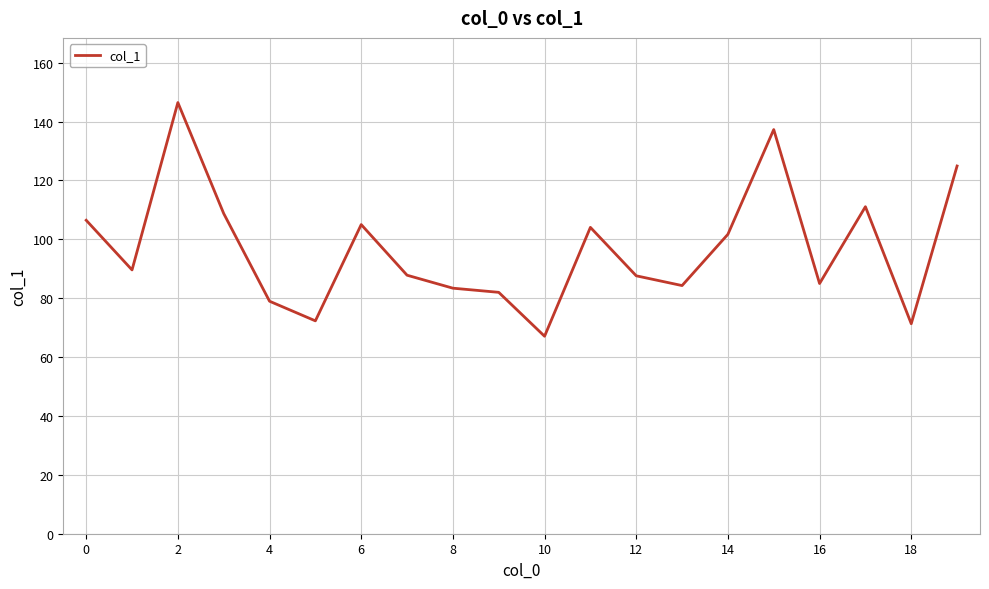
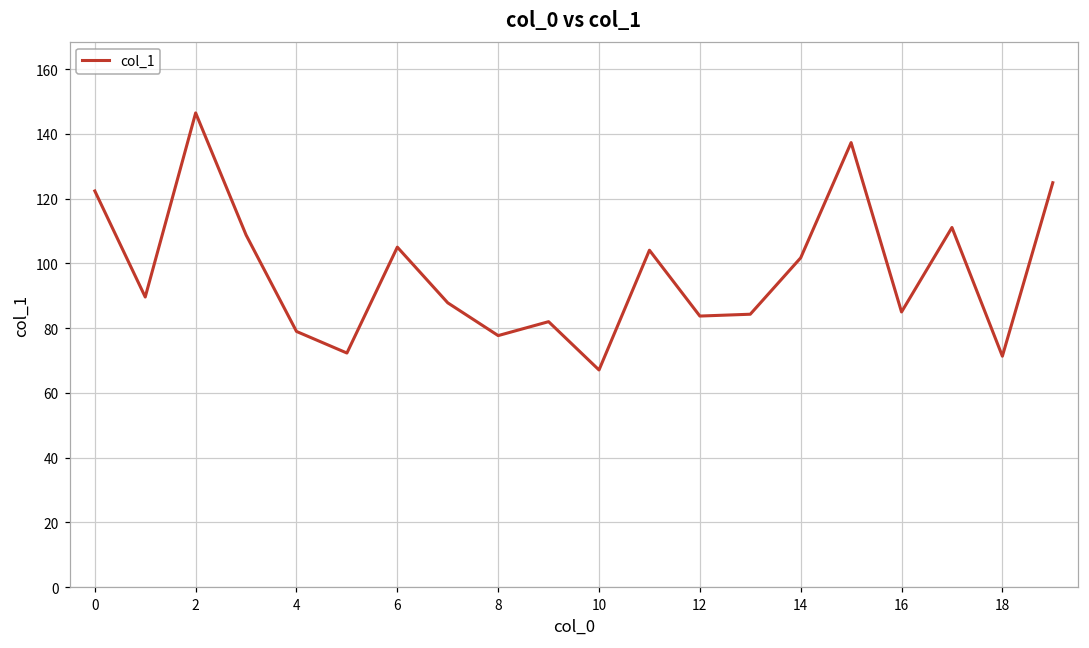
  {
-   "0": 106,
+   "0": 122,
    "2": 146,
    "4": 79,
    "6": 105,
-   "8": 83,
+   "8": 78,
    "10": 67,
-   "12": 88,
+   "12": 84,
    "14": 102,
    "16": 85,
    "18": 71
  }
